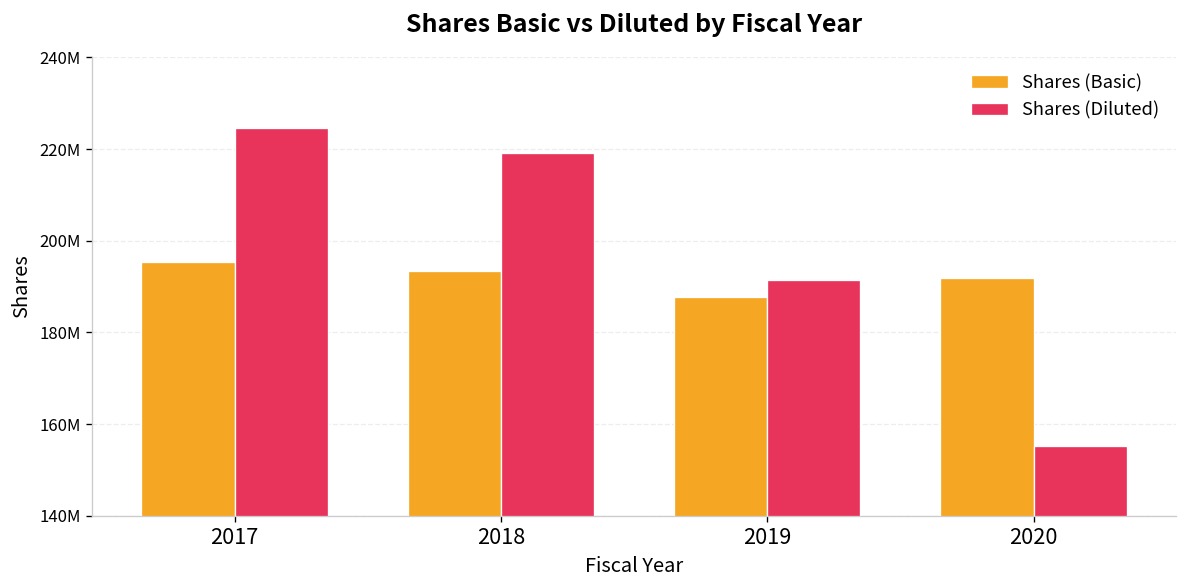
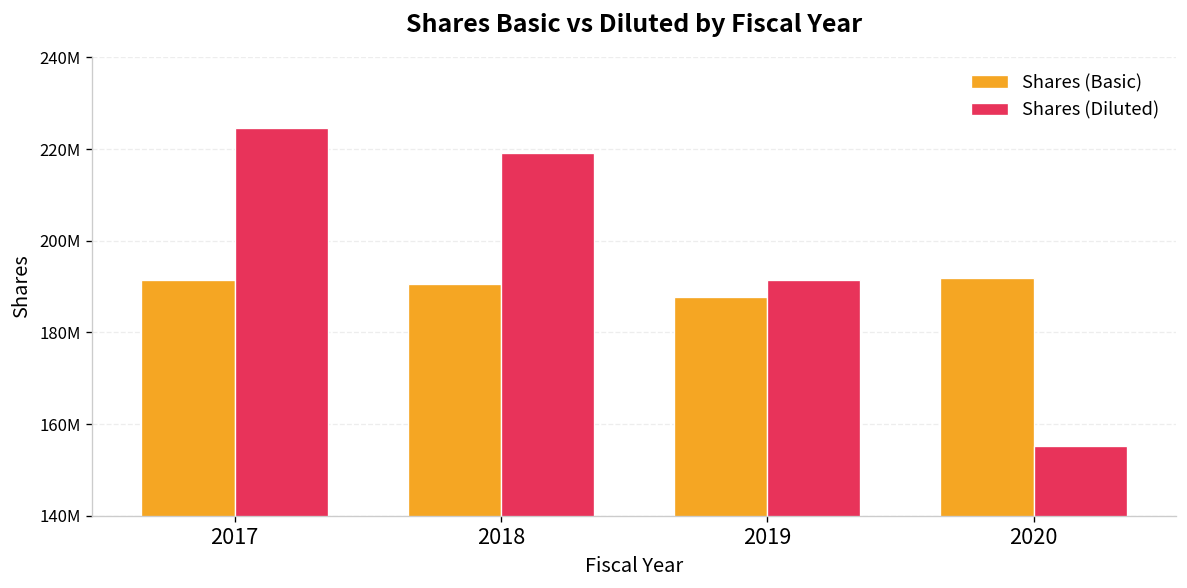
  {
    "Shares (Basic)": {
-     "2017": 195000000,
-     "2018": 193000000,
+     "2017": 191000000,
+     "2018": 190000000,
      "2019": 188000000,
      "2020": 192000000
    },
    "Shares (Diluted)": {
      "2017": 225000000,
      "2018": 219000000,
      "2019": 191000000,
      "2020": 155000000
    }
  }
